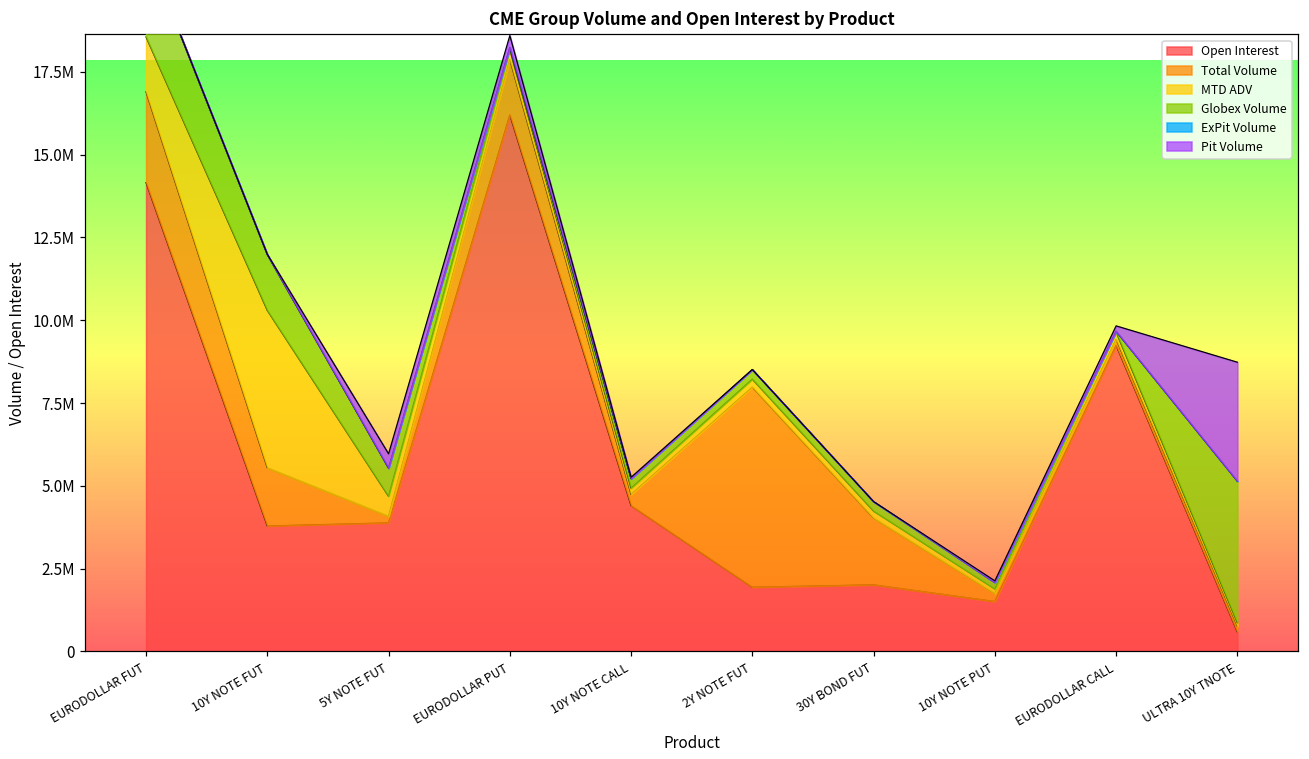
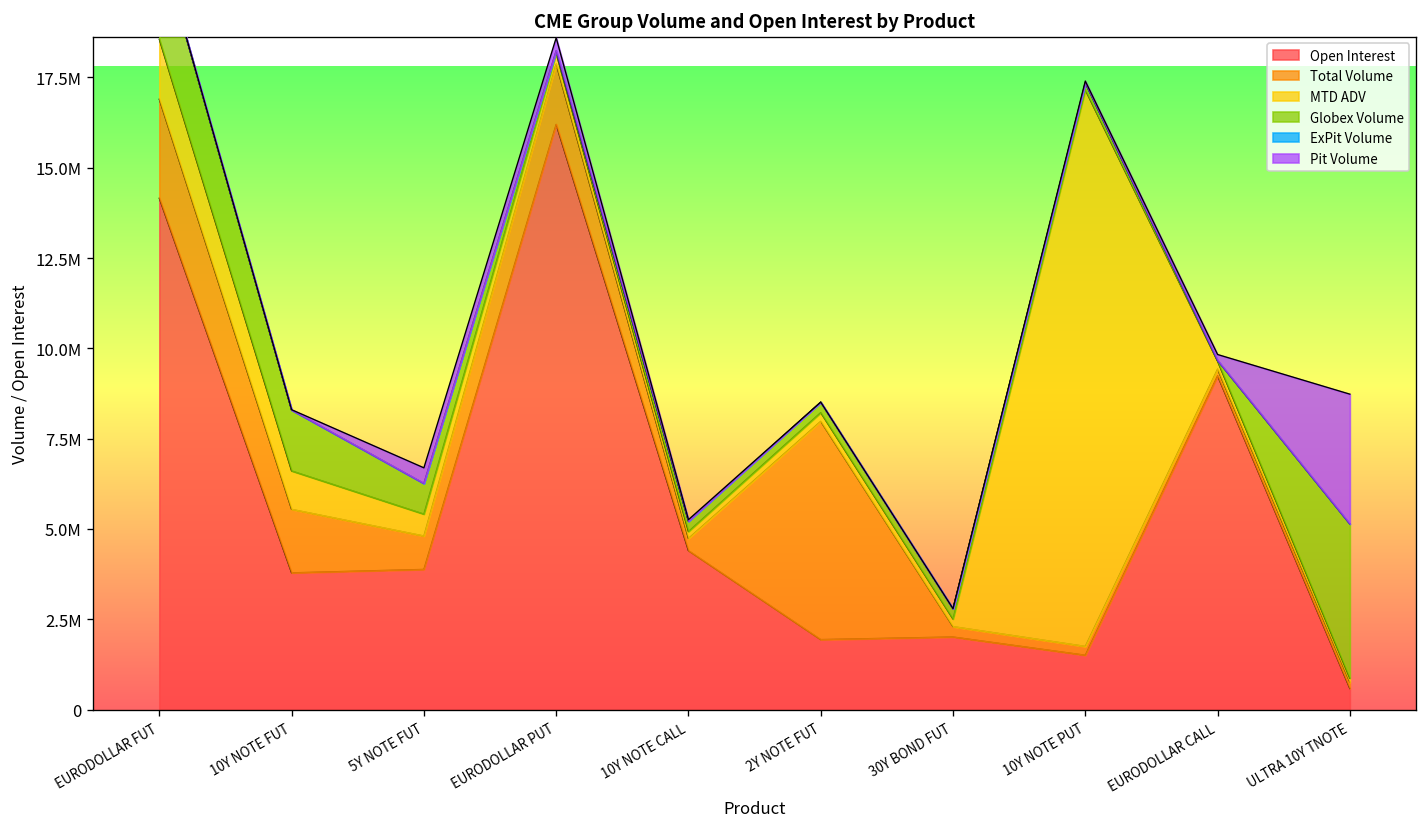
  {
    "Open Interest": {
      "EURODOLLAR FUT": 14200000,
      "10Y NOTE FUT": 3800000,
      "5Y NOTE FUT": 3900000,
      "EURODOLLAR PUT": 16200000,
      "10Y NOTE CALL": 4400000,
      "2Y NOTE FUT": 1900000,
      "30Y BOND FUT": 2000000,
      "10Y NOTE PUT": 1500000,
      "EURODOLLAR CALL": 9200000,
      "ULTRA 10Y TNOTE": 600000
    },
    "Total Volume": {
      "EURODOLLAR FUT": 2700000,
      "10Y NOTE FUT": 1800000,
-     "5Y NOTE FUT": 200000,
+     "5Y NOTE FUT": 900000,
      "EURODOLLAR PUT": 1700000,
      "10Y NOTE CALL": 300000,
      "2Y NOTE FUT": 6000000,
-     "30Y BOND FUT": 2000000,
+     "30Y BOND FUT": 300000,
      "10Y NOTE PUT": 200000,
      "EURODOLLAR CALL": 200000,
      "ULTRA 10Y TNOTE": 200000
    },
    "MTD ADV": {
      "EURODOLLAR FUT": 1700000,
-     "10Y NOTE FUT": 4800000,
+     "10Y NOTE FUT": 1100000,
      "5Y NOTE FUT": 600000,
      "10Y NOTE CALL": 200000,
      "2Y NOTE FUT": 200000,
      "30Y BOND FUT": 200000,
-     "10Y NOTE PUT": 100000,
+     "10Y NOTE PUT": 15400000,
      "ULTRA 10Y TNOTE": 100000
    },
    "Pit Volume": {
      "5Y NOTE FUT": 400000,
      "EURODOLLAR PUT": 400000,
      "EURODOLLAR CALL": 200000,
      "ULTRA 10Y TNOTE": 3600000
    }
  }
